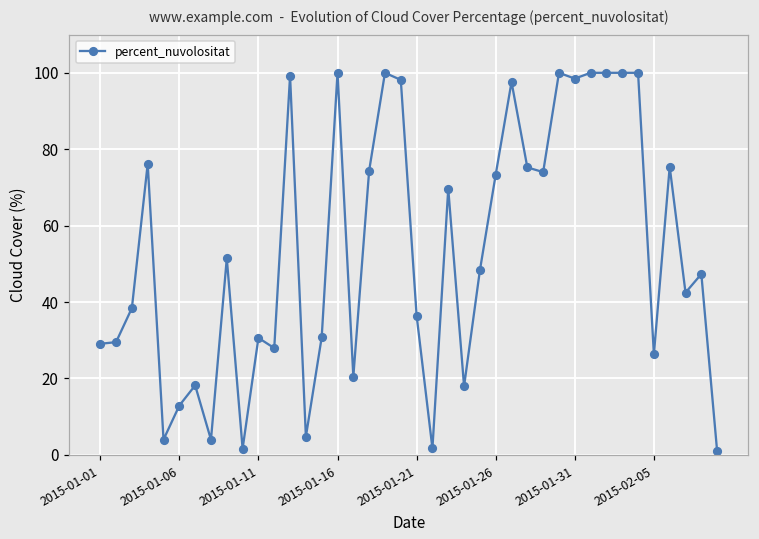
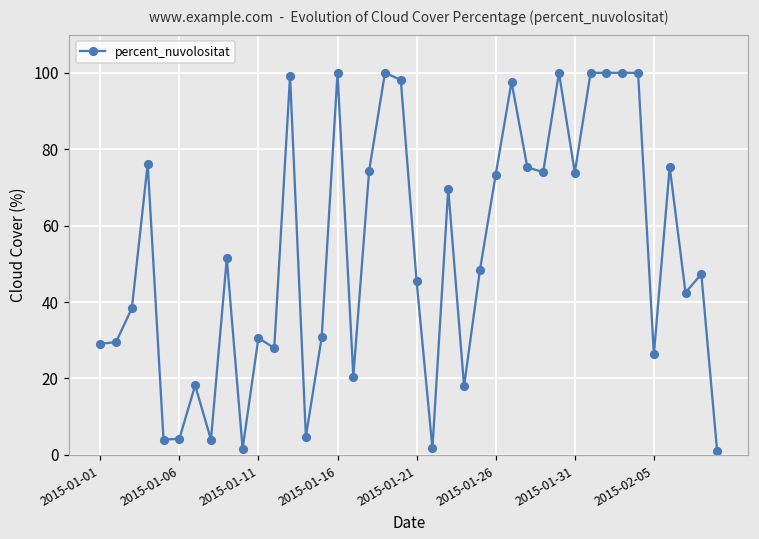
  {
    "2015-01-01": 29,
-   "2015-01-06": 13,
+   "2015-01-06": 4,
    "2015-01-11": 31,
    "2015-01-16": 100,
-   "2015-01-21": 36,
+   "2015-01-21": 45,
    "2015-01-26": 73,
-   "2015-01-31": 98,
+   "2015-01-31": 74,
    "2015-02-05": 26
  }
